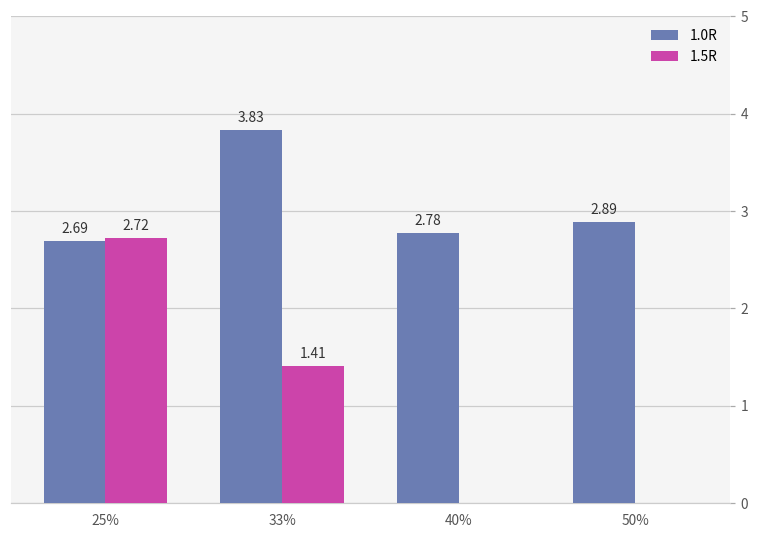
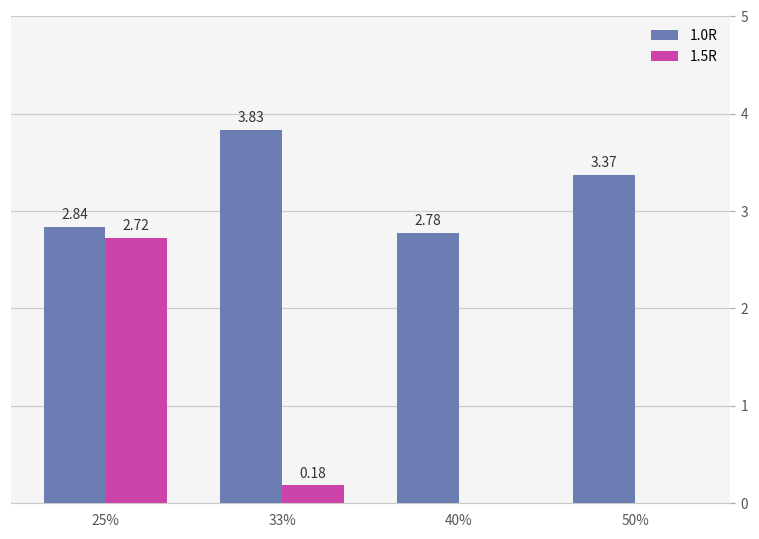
  {
    "1.0R": {
-     "25%": 2.69,
+     "25%": 2.84,
      "33%": 3.83,
      "40%": 2.78,
-     "50%": 2.89
+     "50%": 3.37
    },
    "1.5R": {
      "25%": 2.72,
-     "33%": 1.41
+     "33%": 0.18
    }
  }
